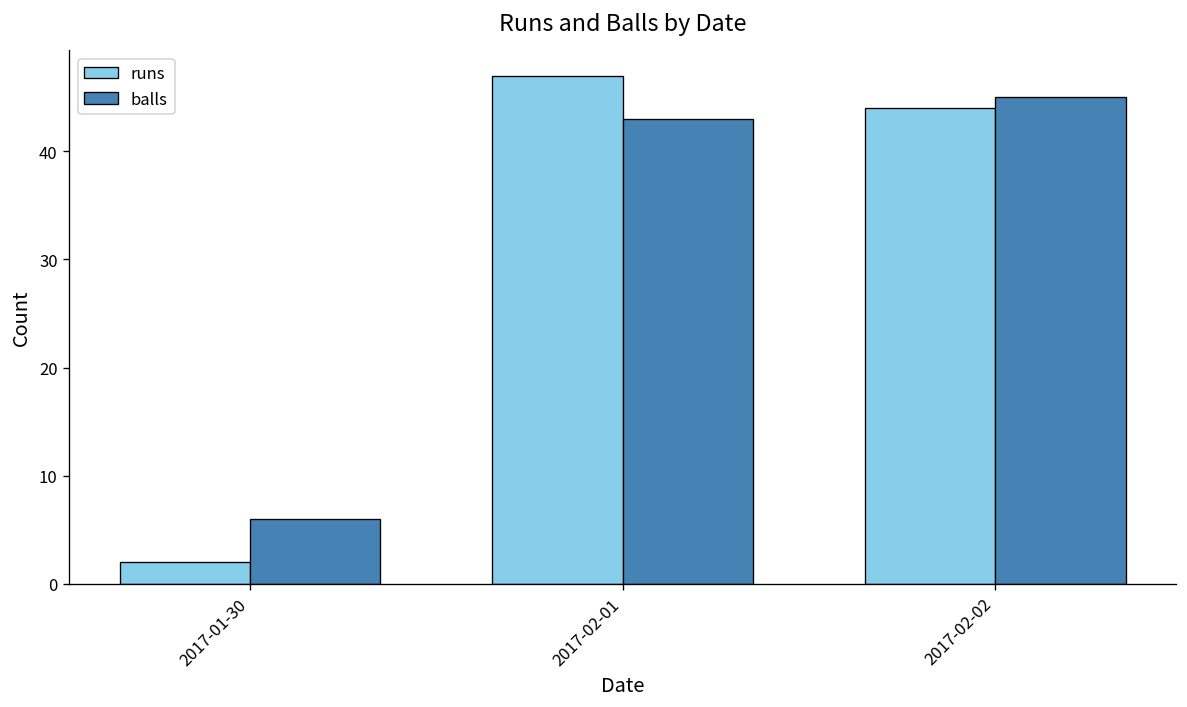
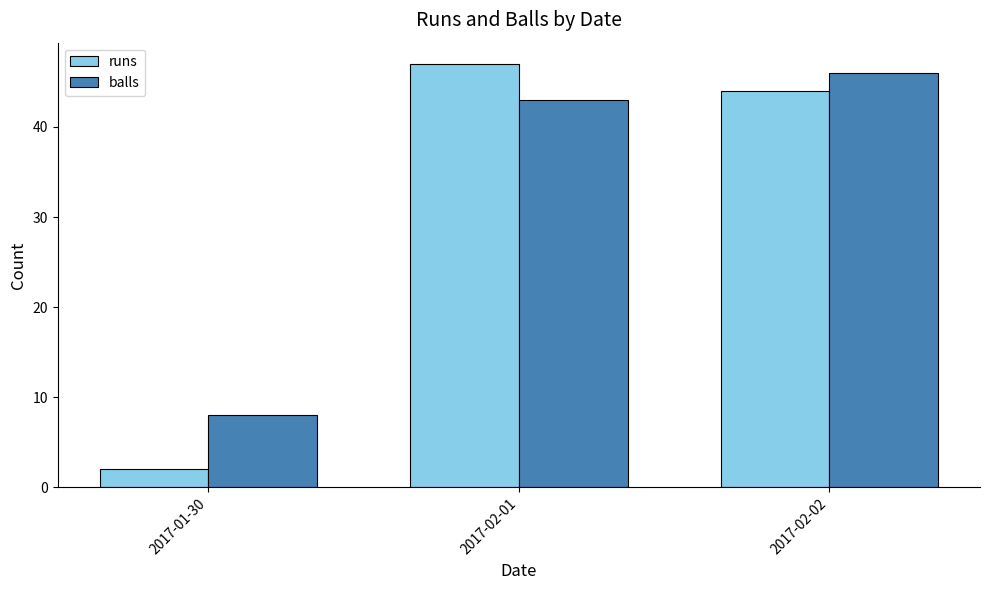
  {
    "runs": {
      "2017-01-30": 2,
      "2017-02-01": 47,
      "2017-02-02": 44
    },
    "balls": {
-     "2017-01-30": 6,
+     "2017-01-30": 8,
      "2017-02-01": 43,
-     "2017-02-02": 45
+     "2017-02-02": 46
    }
  }
